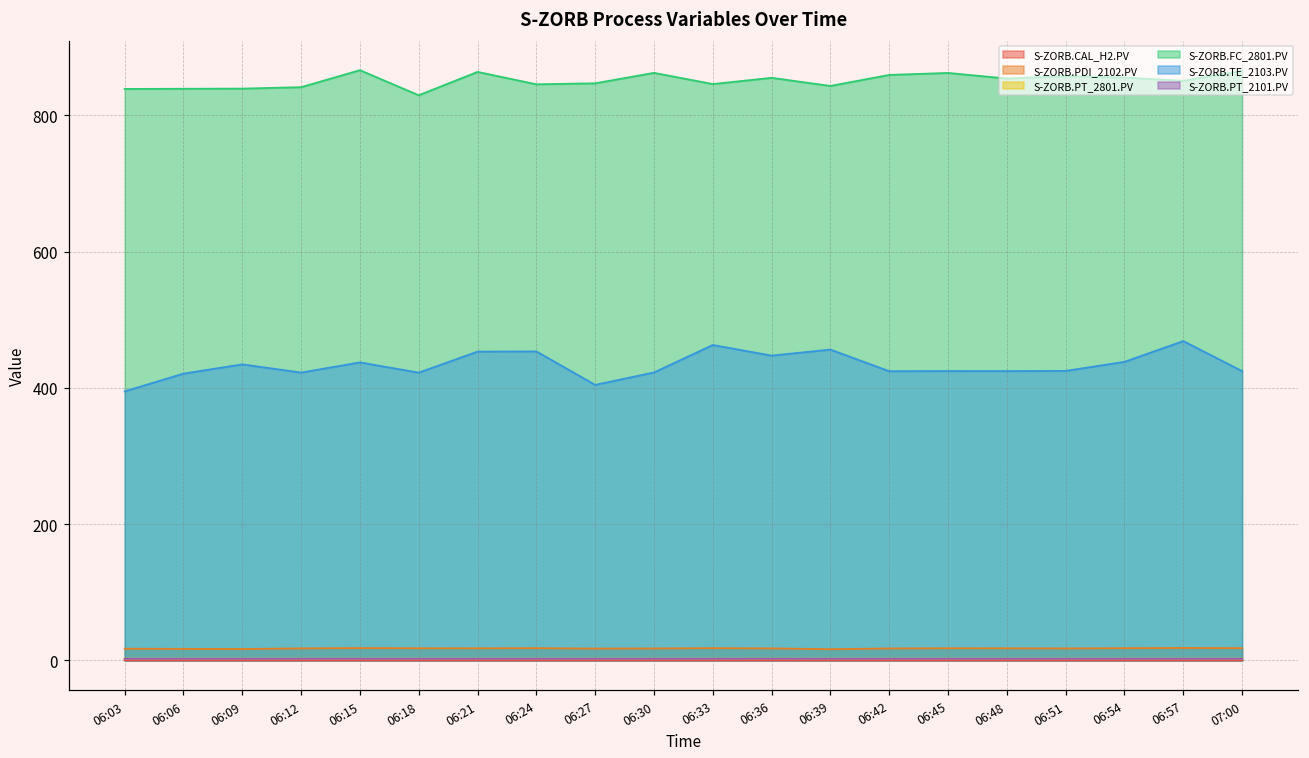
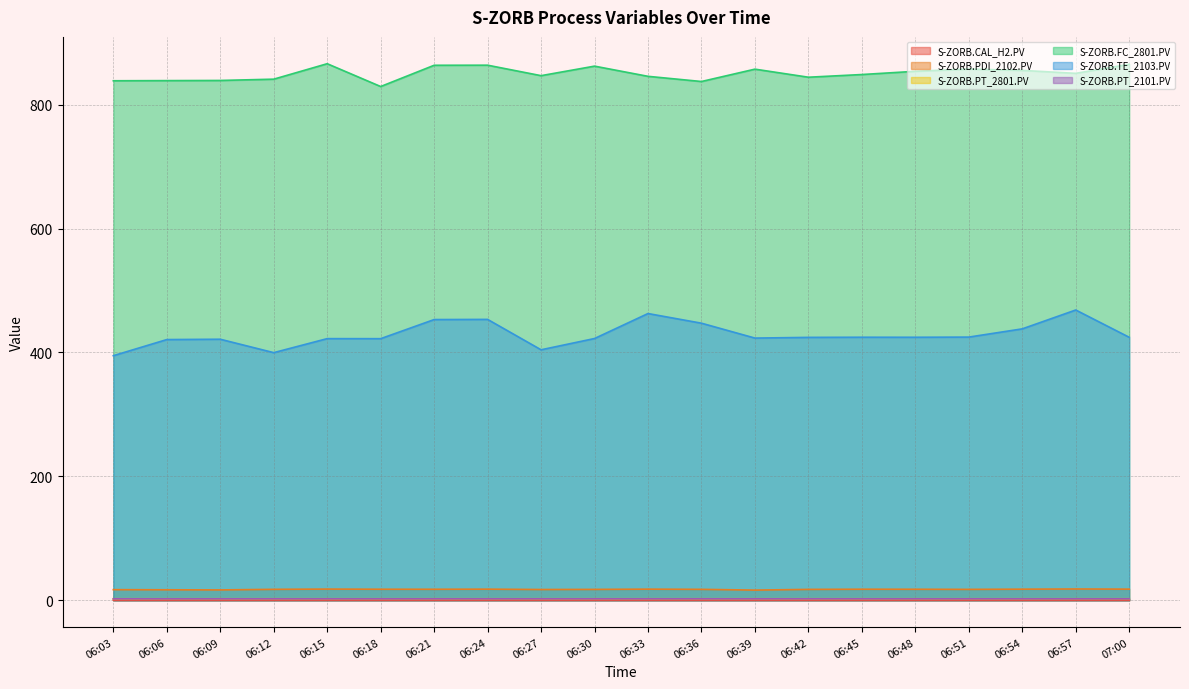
  {
    "S-ZORB.FC_2801.PV": {
      "06:03": 840,
      "06:06": 840,
      "06:09": 840,
      "06:12": 840,
      "06:15": 870,
      "06:18": 830,
      "06:21": 860,
-     "06:24": 850,
+     "06:24": 860,
      "06:27": 850,
      "06:30": 860,
      "06:33": 850,
-     "06:36": 850,
-     "06:39": 840,
-     "06:42": 860,
-     "06:45": 860
+     "06:36": 840,
+     "06:39": 860,
+     "06:42": 840,
+     "06:45": 850
    },
    "S-ZORB.TE_2103.PV": {
      "06:03": 390,
      "06:06": 420,
-     "06:09": 430,
-     "06:12": 420,
-     "06:15": 440,
+     "06:09": 420,
+     "06:12": 400,
+     "06:15": 420,
      "06:18": 420,
      "06:21": 450,
      "06:24": 450,
      "06:27": 400,
      "06:30": 420,
      "06:33": 460,
      "06:36": 450,
-     "06:39": 460,
+     "06:39": 420,
      "06:42": 420,
      "06:45": 420,
      "06:48": 420,
      "06:51": 420,
      "06:54": 440,
      "06:57": 470,
      "07:00": 420
    }
  }
